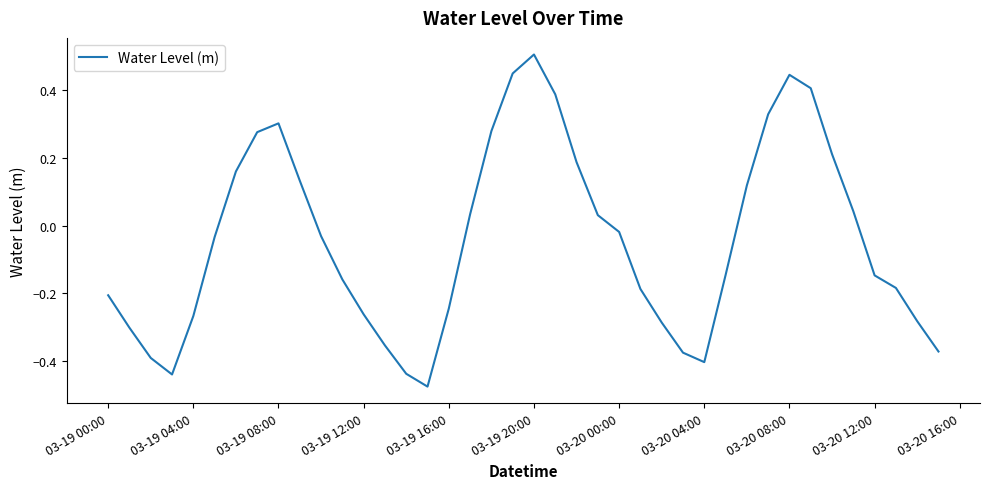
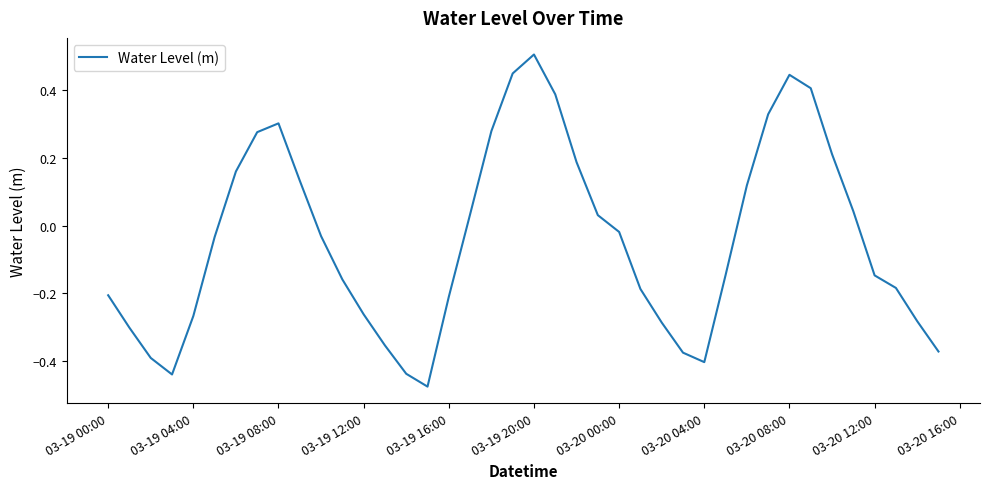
  {
    "03-19 00:00": -0.21,
    "03-19 04:00": -0.27,
    "03-19 08:00": 0.30,
    "03-19 12:00": -0.26,
-   "03-19 16:00": -0.24,
+   "03-19 16:00": -0.21,
    "03-19 20:00": 0.50,
    "03-20 00:00": -0.02,
    "03-20 04:00": -0.40,
    "03-20 08:00": 0.44,
    "03-20 12:00": -0.15
  }
